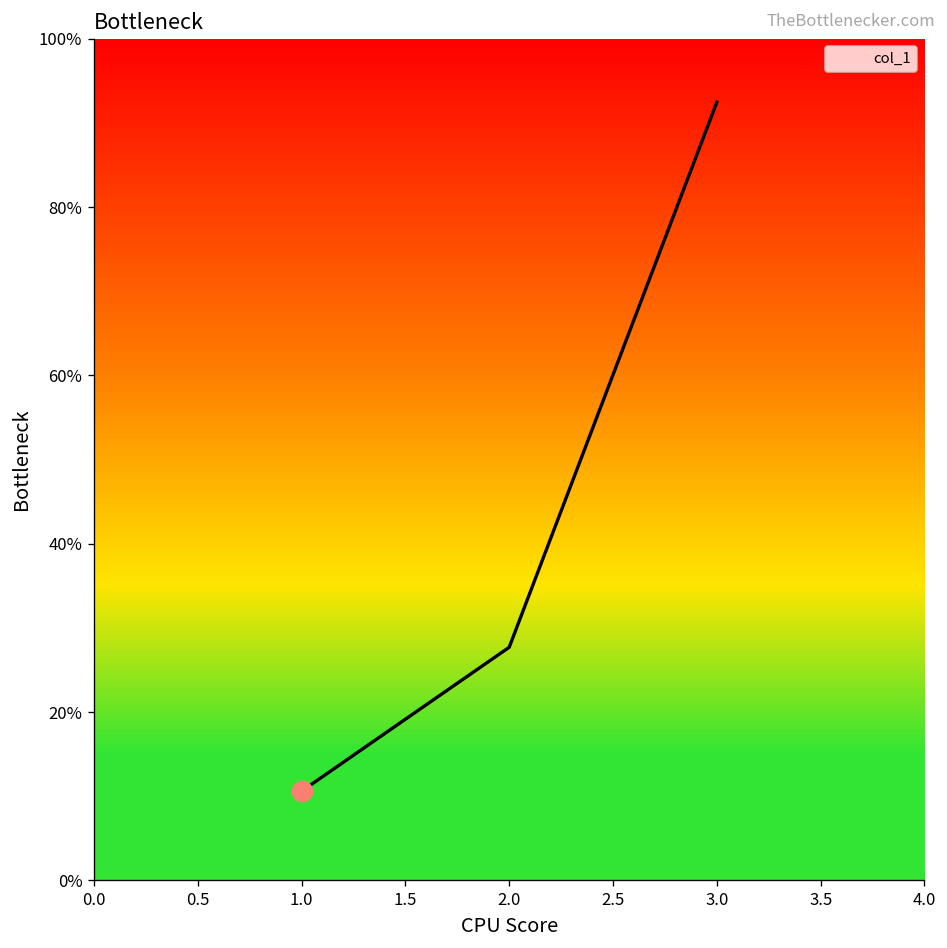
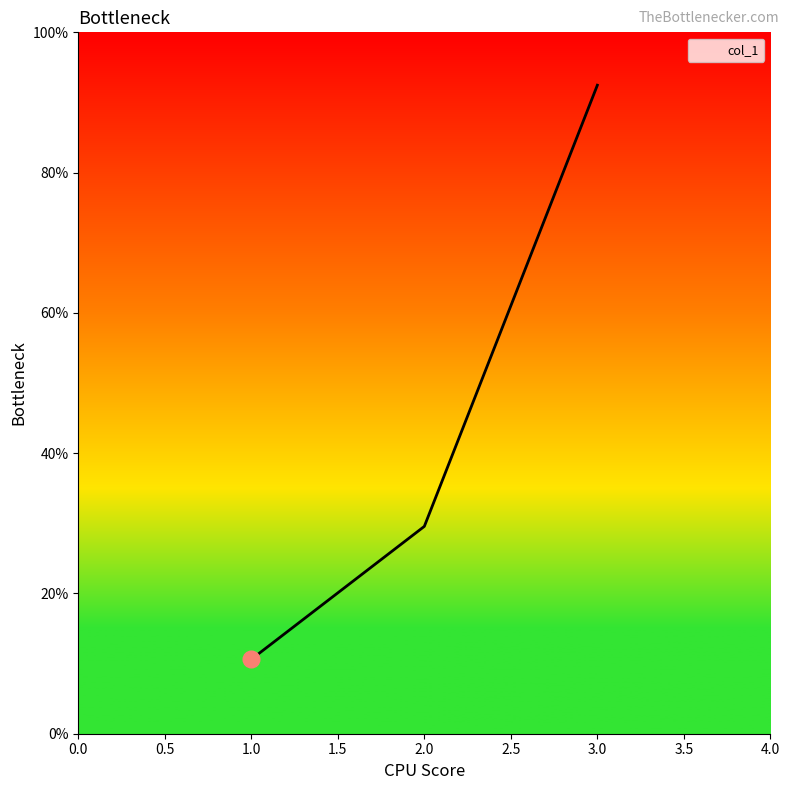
  {
    "col_1": {
-     "2.0": "28%",
+     "2.0": "30%",
      "3.0": "92%"
    }
  }
